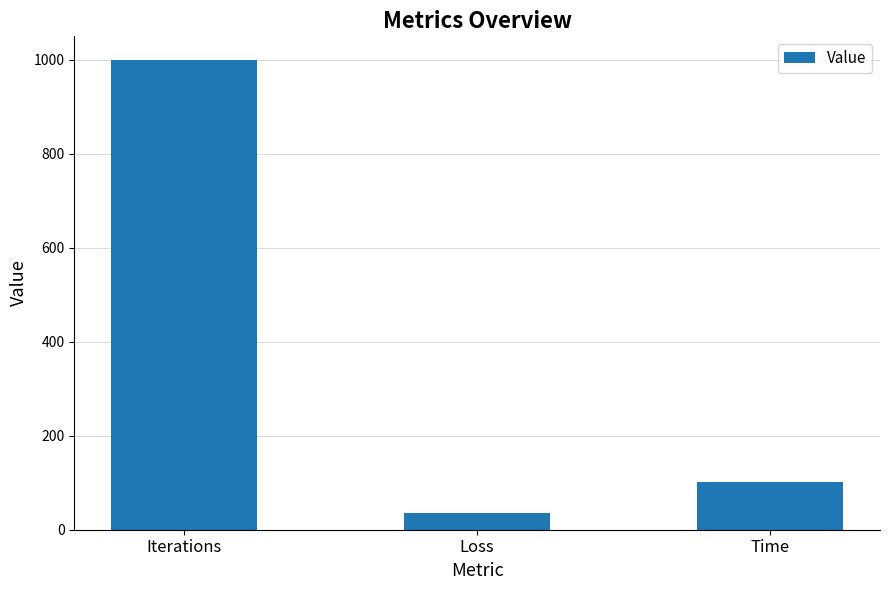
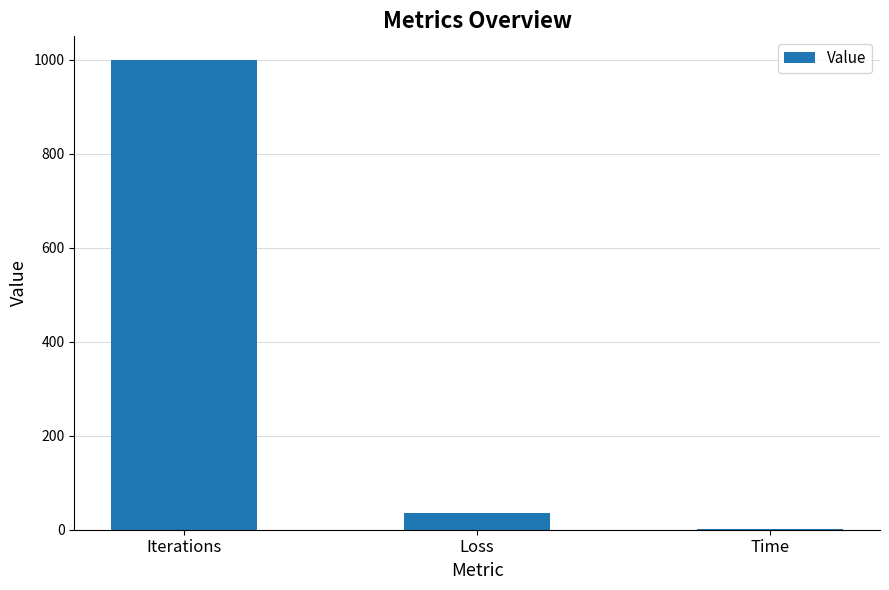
  {
    "Iterations": 1000,
    "Loss": 40,
-   "Time": 100
+   "Time": 0
  }
